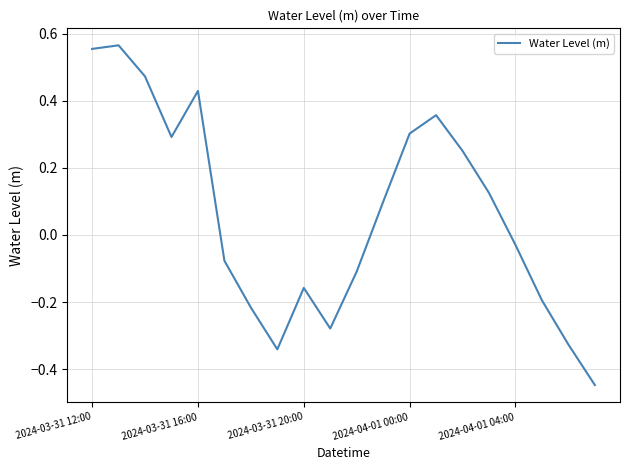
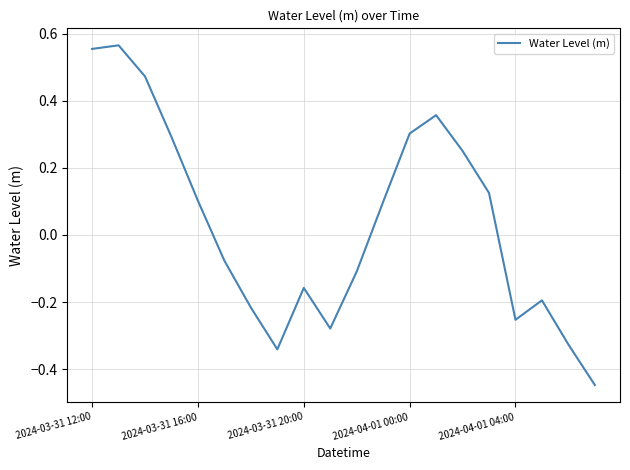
  {
    "2024-03-31 12:00": 0.55,
-   "2024-03-31 16:00": 0.43,
+   "2024-03-31 16:00": 0.10,
    "2024-03-31 20:00": -0.16,
    "2024-04-01 00:00": 0.30,
-   "2024-04-01 04:00": -0.03
+   "2024-04-01 04:00": -0.25
  }
